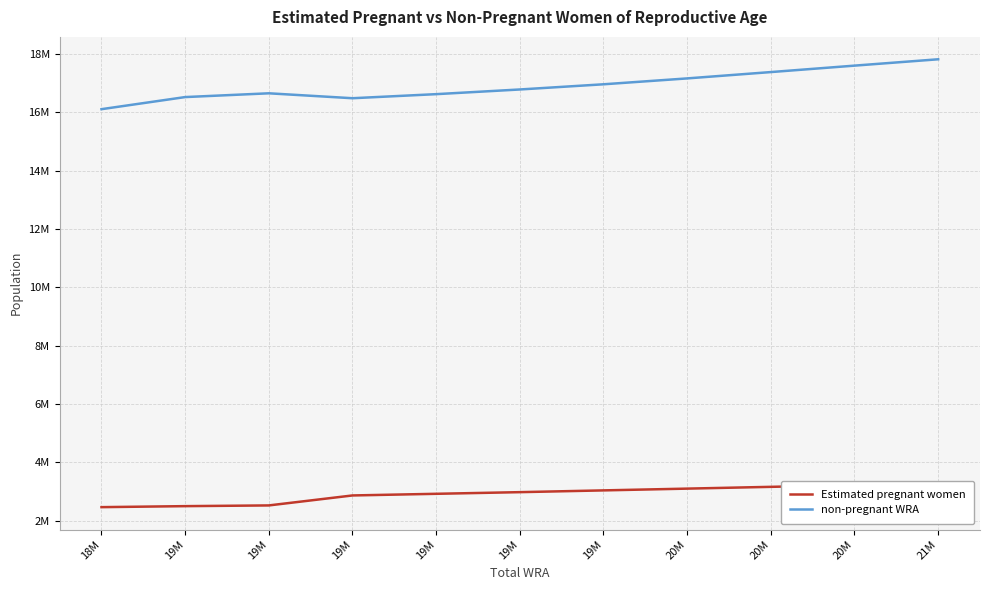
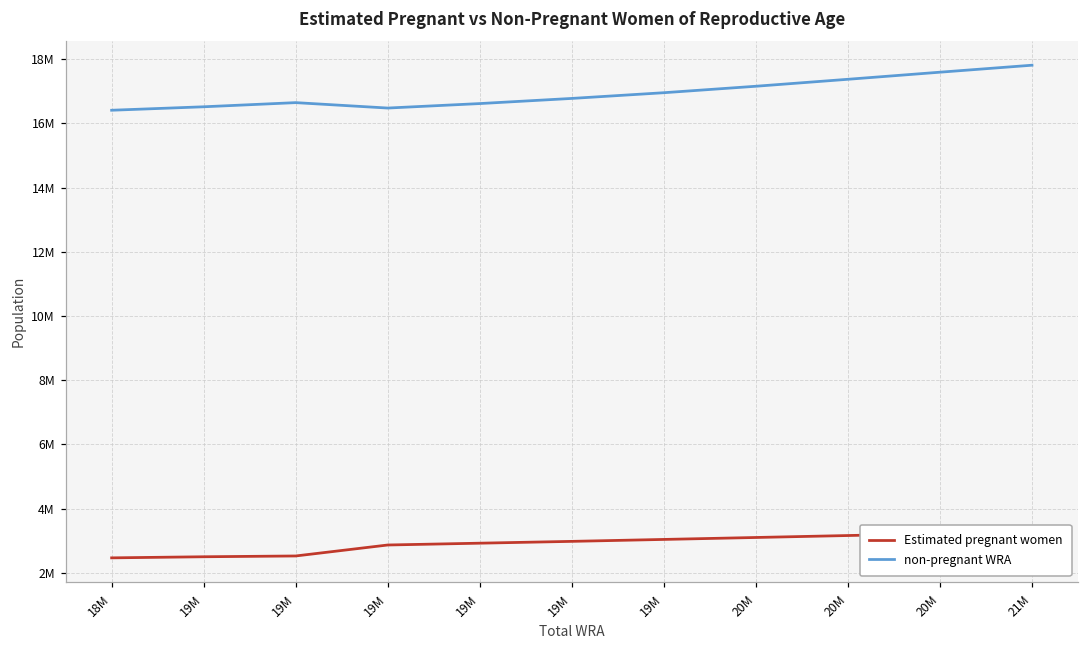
  {
    "Estimated pregnant women": {
      "18M": 2500000
    },
    "non-pregnant WRA": {
-     "18M": 16100000,
+     "18M": 16400000,
      "21M": 17800000
    }
  }
